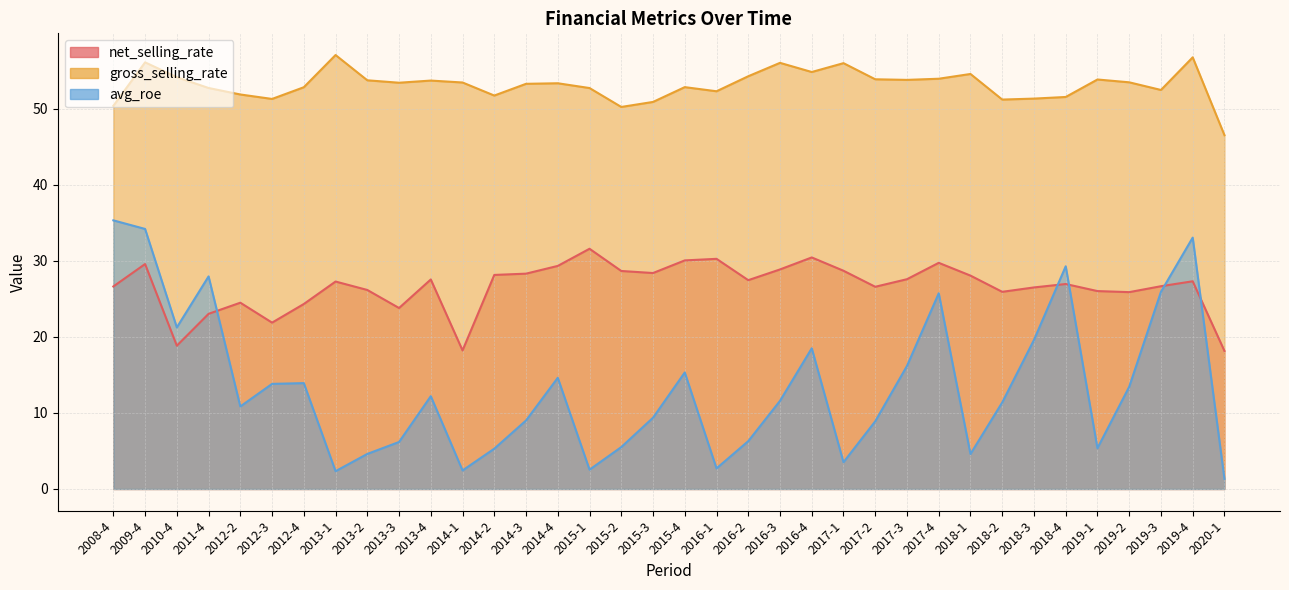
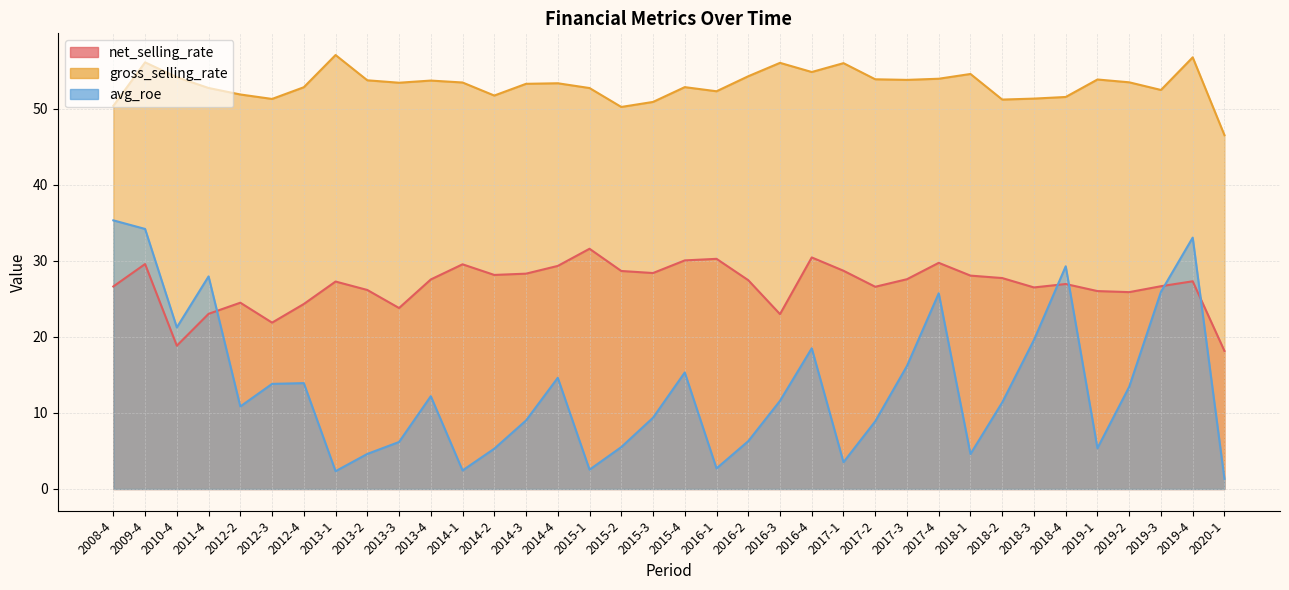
  {
    "net_selling_rate": {
      "2008-4": 27,
      "2009-4": 30,
      "2010-4": 19,
      "2011-4": 23,
      "2012-2": 24,
      "2012-3": 22,
      "2012-4": 24,
      "2013-1": 27,
      "2013-2": 26,
      "2013-3": 24,
      "2013-4": 28,
-     "2014-1": 18,
+     "2014-1": 30,
      "2014-2": 28,
      "2014-3": 28,
      "2014-4": 29,
      "2015-1": 32,
      "2015-2": 29,
      "2015-3": 28,
      "2015-4": 30,
      "2016-1": 30,
      "2016-2": 27,
-     "2016-3": 29,
+     "2016-3": 23,
      "2016-4": 30,
      "2017-1": 29,
      "2017-2": 27,
      "2017-3": 28,
      "2017-4": 30,
      "2018-1": 28,
-     "2018-2": 26,
+     "2018-2": 28,
      "2018-3": 27,
      "2018-4": 27,
      "2019-1": 26,
      "2019-2": 26,
      "2019-3": 27,
      "2019-4": 27,
      "2020-1": 18
    },
    "gross_selling_rate": {
      "2012-2": 52,
      "2012-3": 51,
      "2012-4": 53,
      "2013-1": 57,
      "2013-2": 54,
      "2013-3": 53,
      "2013-4": 54,
      "2014-1": 53,
      "2014-2": 52,
      "2014-3": 53,
      "2014-4": 53,
      "2015-1": 53,
      "2015-2": 50,
      "2015-3": 51,
      "2015-4": 53,
      "2016-1": 52,
      "2016-2": 54,
      "2016-3": 56,
      "2016-4": 55,
      "2017-1": 56,
      "2017-2": 54,
      "2017-3": 54,
      "2017-4": 54,
      "2018-1": 55,
      "2018-2": 51,
      "2018-3": 51,
      "2018-4": 52,
      "2019-1": 54,
      "2019-2": 53,
      "2019-3": 52,
      "2019-4": 57,
      "2020-1": 47
    },
    "avg_roe": {
      "2008-4": 35,
      "2009-4": 34,
      "2010-4": 21,
      "2011-4": 28,
      "2012-2": 11,
      "2012-3": 14,
      "2012-4": 14,
      "2013-1": 2,
      "2013-2": 5,
      "2013-3": 6,
      "2013-4": 12,
      "2014-1": 2,
      "2014-2": 5,
      "2014-3": 9,
      "2014-4": 15,
      "2015-1": 3,
      "2015-2": 6,
      "2015-3": 9,
      "2015-4": 15,
      "2016-1": 3,
      "2016-2": 6,
      "2016-3": 12,
      "2016-4": 19,
      "2017-1": 4,
      "2017-2": 9,
      "2017-3": 16,
      "2017-4": 26,
      "2018-1": 5,
      "2018-2": 11,
      "2018-3": 20,
      "2018-4": 29,
      "2019-1": 5,
      "2019-2": 13,
      "2019-3": 26,
      "2019-4": 33,
      "2020-1": 1
    }
  }
